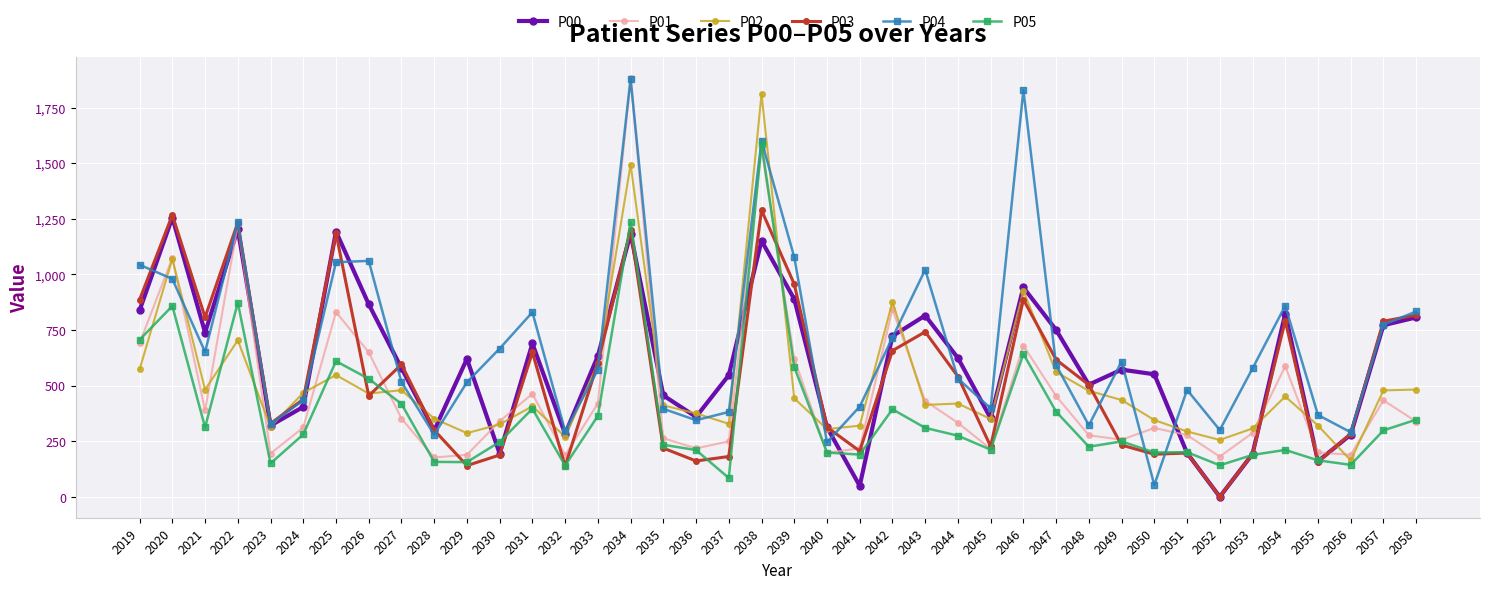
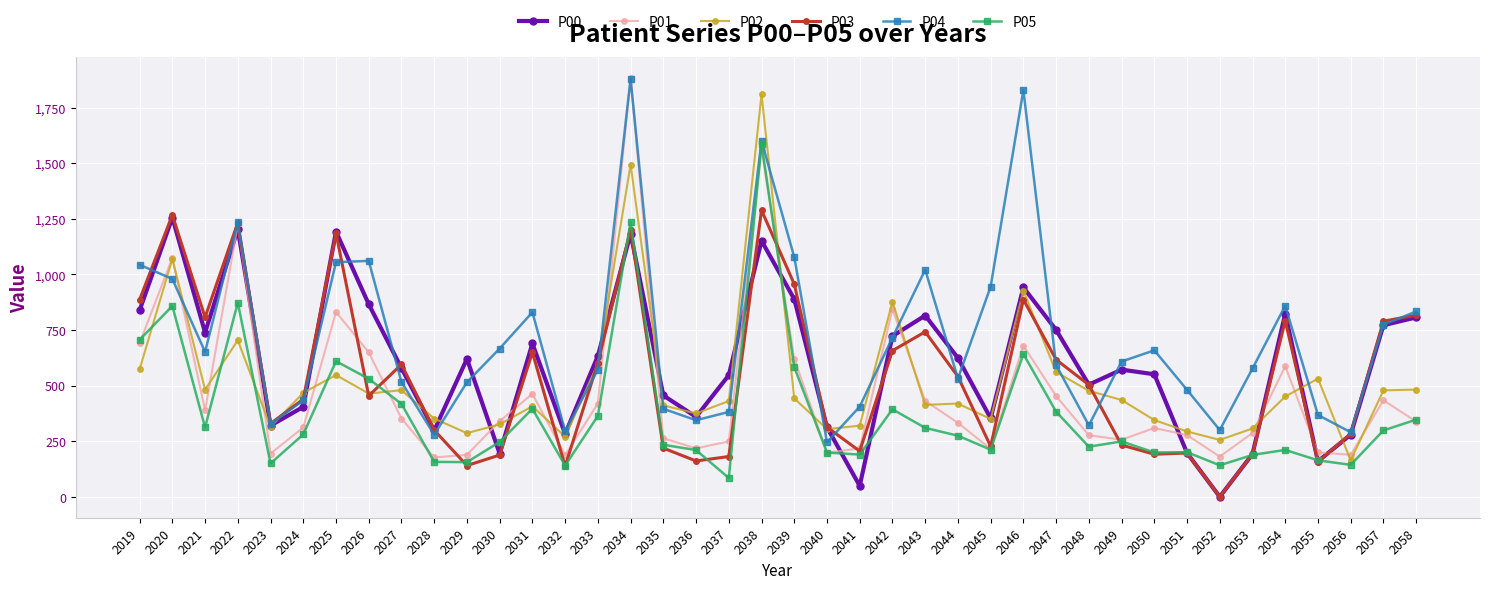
  {
    "P00": {
      "2019": "840",
      "2021": "740",
      "2022": "1,200",
      "2024": "400",
      "2026": "870",
      "2027": "580",
      "2029": "620",
      "2031": "690",
      "2032": "280",
      "2033": "630",
      "2034": "1,180",
      "2035": "460",
      "2036": "360",
      "2037": "550",
      "2038": "1,150",
      "2039": "890",
      "2041": "50",
      "2043": "820",
      "2044": "620",
      "2046": "940",
      "2047": "750",
      "2049": "570",
      "2050": "550",
      "2054": "820"
    },
    "P01": {
      "2019": "690",
      "2021": "390",
      "2023": "190",
      "2024": "310",
      "2025": "830",
      "2026": "650",
      "2027": "350",
      "2028": "180",
      "2029": "190",
      "2030": "340",
      "2031": "460",
      "2032": "190",
      "2033": "420",
      "2035": "260",
      "2037": "250",
      "2038": "1,560",
      "2039": "620",
      "2041": "220",
      "2042": "840",
      "2043": "430",
      "2044": "330",
      "2046": "680",
      "2047": "450",
      "2048": "280",
      "2050": "310",
      "2051": "280",
      "2052": "180",
      "2053": "290",
      "2054": "590",
      "2055": "200",
      "2056": "190",
      "2057": "430"
    },
    "P02": {
      "2019": "570",
      "2021": "480",
      "2022": "700",
      "2024": "470",
      "2025": "550",
      "2027": "480",
      "2028": "350",
      "2029": "290",
      "2030": "330",
      "2032": "270",
      "2034": "1,490",
      "2035": "410",
      "2036": "380",
-     "2037": "330",
+     "2037": "430",
      "2038": "1,810",
      "2039": "440",
      "2041": "320",
      "2042": "880",
      "2043": "410",
      "2044": "420",
      "2046": "930",
      "2047": "560",
      "2048": "480",
      "2049": "440",
      "2050": "350",
      "2051": "290",
      "2052": "260",
      "2053": "310",
      "2054": "450",
-     "2055": "320",
+     "2055": "530",
      "2056": "160",
      "2057": "480",
      "2058": "480"
    },
    "P03": {
      "2019": "890",
      "2021": "810",
      "2027": "600",
      "2029": "140",
      "2031": "650",
      "2034": "1,200",
      "2035": "220",
      "2036": "160",
      "2037": "180",
      "2038": "1,290",
      "2039": "960",
      "2041": "210",
      "2042": "660",
      "2043": "740",
      "2045": "230",
      "2046": "890",
      "2047": "620",
      "2049": "230",
      "2054": "790",
      "2057": "790"
    },
    "P04": {
      "2019": "1,040",
      "2020": "980",
      "2021": "650",
      "2025": "1,060",
      "2026": "1,060",
      "2027": "520",
      "2028": "280",
      "2029": "520",
      "2030": "670",
      "2031": "830",
      "2032": "300",
      "2033": "570",
      "2035": "400",
      "2036": "340",
      "2037": "380",
      "2038": "1,600",
      "2039": "1,080",
      "2040": "250",
      "2041": "410",
      "2043": "1,020",
-     "2045": "400",
+     "2045": "950",
      "2046": "1,830",
      "2047": "590",
      "2048": "320",
      "2049": "610",
-     "2050": "50",
+     "2050": "660",
      "2051": "480",
      "2052": "300",
      "2053": "580",
      "2054": "860",
      "2055": "370",
      "2058": "830"
    },
    "P05": {
      "2019": "710",
      "2020": "860",
      "2021": "310",
      "2022": "870",
      "2023": "150",
      "2024": "280",
      "2025": "610",
      "2026": "530",
      "2027": "420",
      "2028": "160",
      "2029": "160",
      "2030": "250",
      "2033": "360",
      "2034": "1,240",
      "2035": "230",
      "2037": "80",
      "2038": "1,590",
      "2039": "580",
      "2041": "190",
      "2042": "390",
      "2043": "310",
      "2044": "270",
      "2046": "640",
      "2047": "380",
      "2048": "230",
      "2052": "140",
      "2054": "210",
      "2056": "140",
      "2057": "300"
    }
  }
